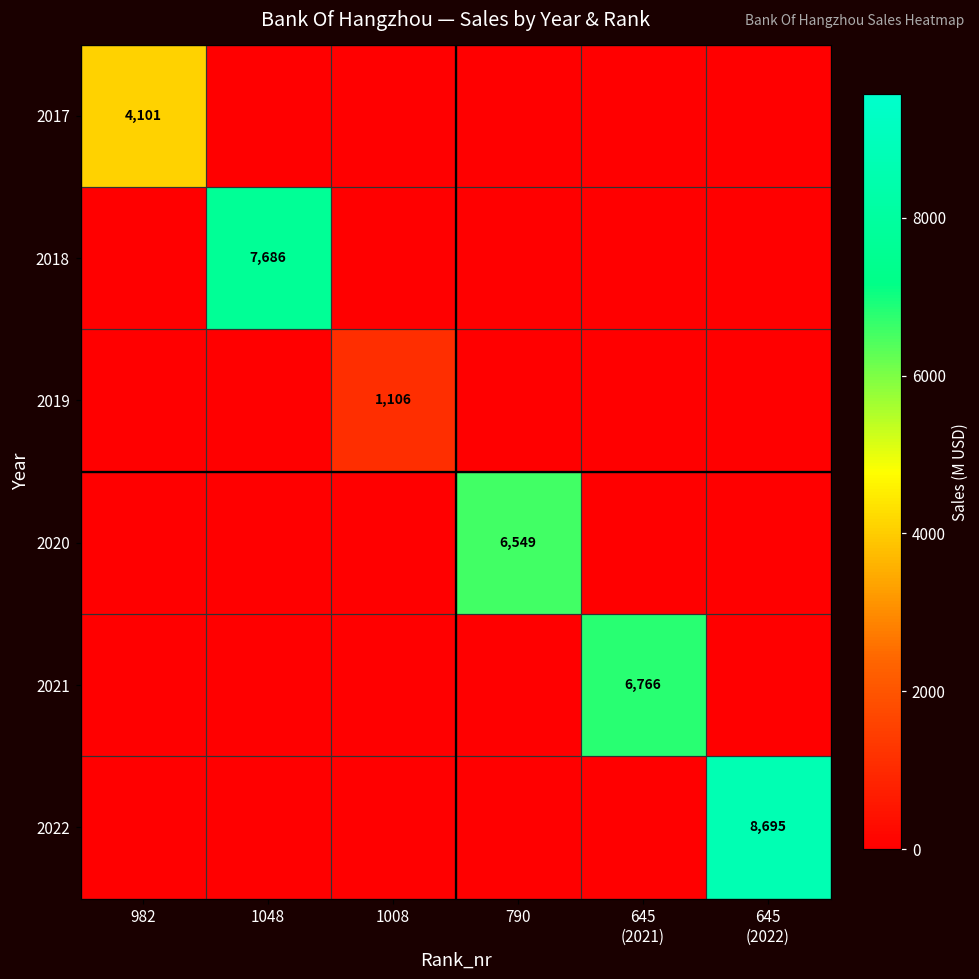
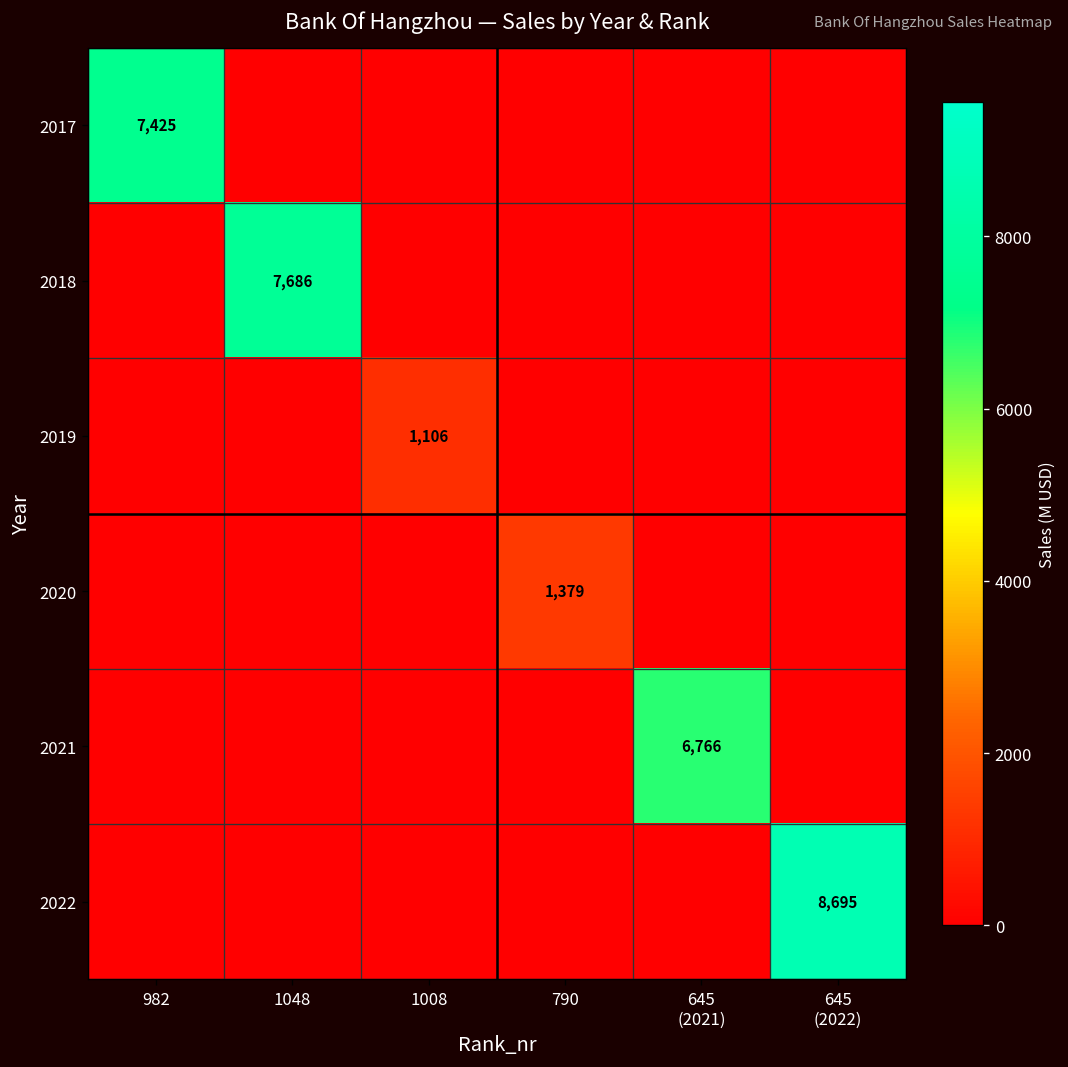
  {
    "2017": {
-     "982": "4,101"
+     "982": "7,425"
    },
    "2018": {
      "1048": "7,686"
    },
    "2019": {
      "1008": "1,106"
    },
    "2020": {
-     "790": "6,549"
+     "790": "1,379"
    },
    "2021": {
      "645 (2021)": "6,766"
    },
    "2022": {
      "645 (2022)": "8,695"
    }
  }
